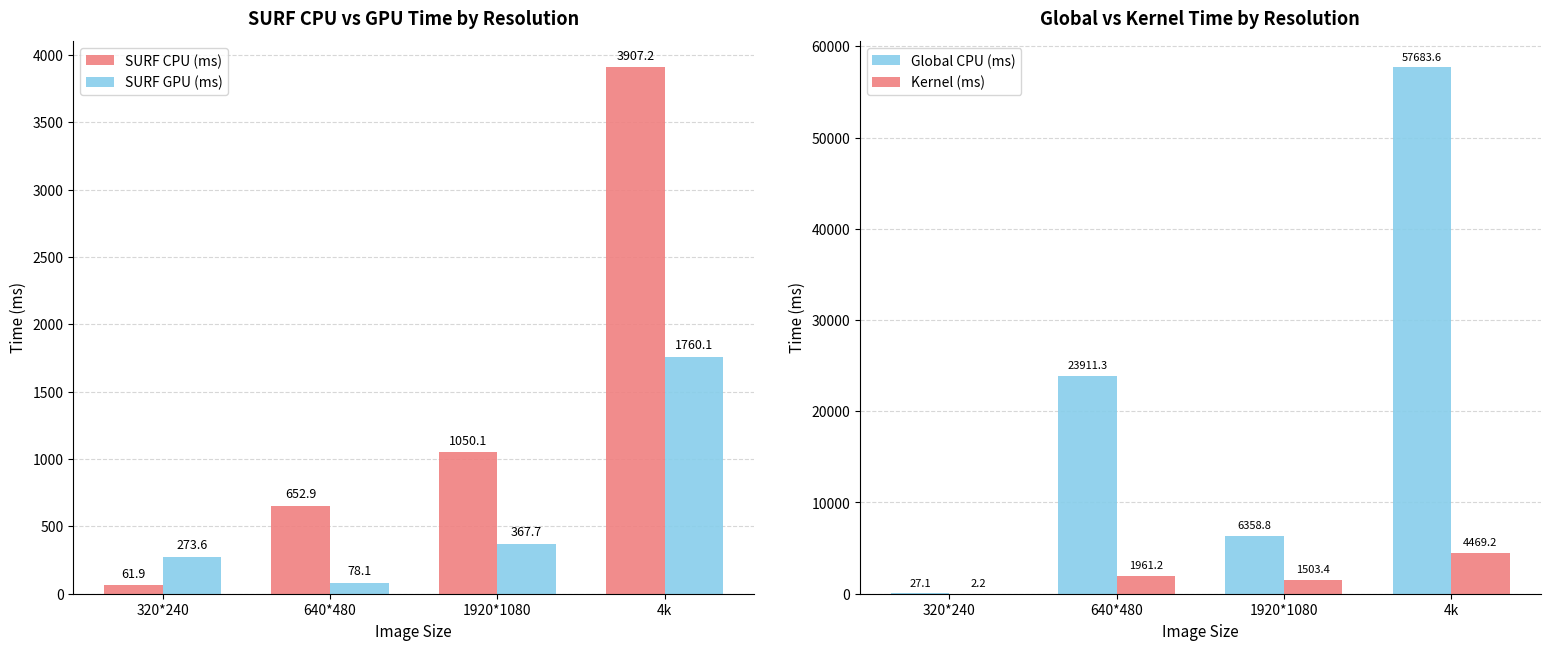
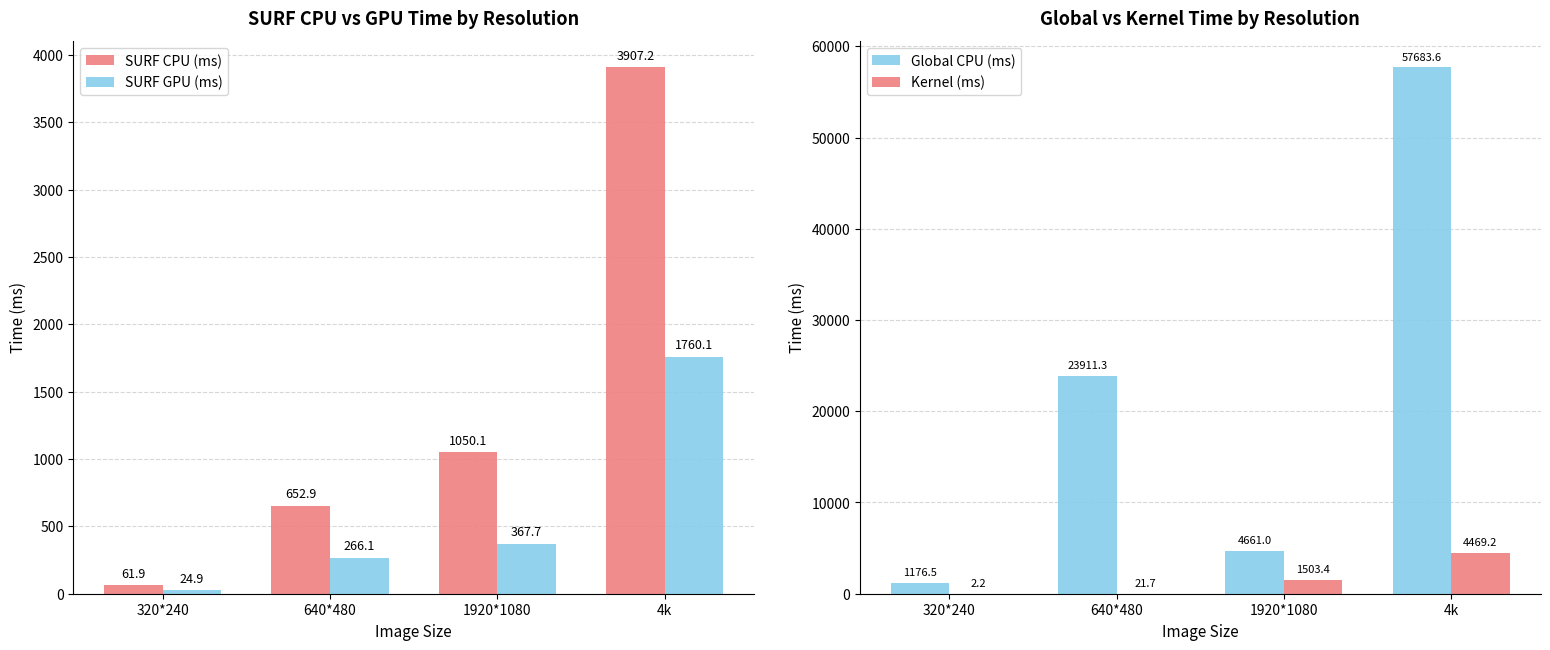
  {
    "SURF CPU vs GPU Time by Resolution": {
      "SURF CPU (ms)": {
        "320*240": 61.9,
        "640*480": 652.9,
        "1920*1080": 1050.1,
        "4k": 3907.2
      },
      "SURF GPU (ms)": {
-       "320*240": 273.6,
-       "640*480": 78.1,
+       "320*240": 24.9,
+       "640*480": 266.1,
        "1920*1080": 367.7,
        "4k": 1760.1
      }
    },
    "Global vs Kernel Time by Resolution": {
      "Global CPU (ms)": {
-       "320*240": 27.1,
+       "320*240": 1176.5,
        "640*480": 23911.3,
-       "1920*1080": 6358.8,
+       "1920*1080": 4661.0,
        "4k": 57683.6
      },
      "Kernel (ms)": {
        "320*240": 2.2,
-       "640*480": 1961.2,
+       "640*480": 21.7,
        "1920*1080": 1503.4,
        "4k": 4469.2
      }
    }
  }
